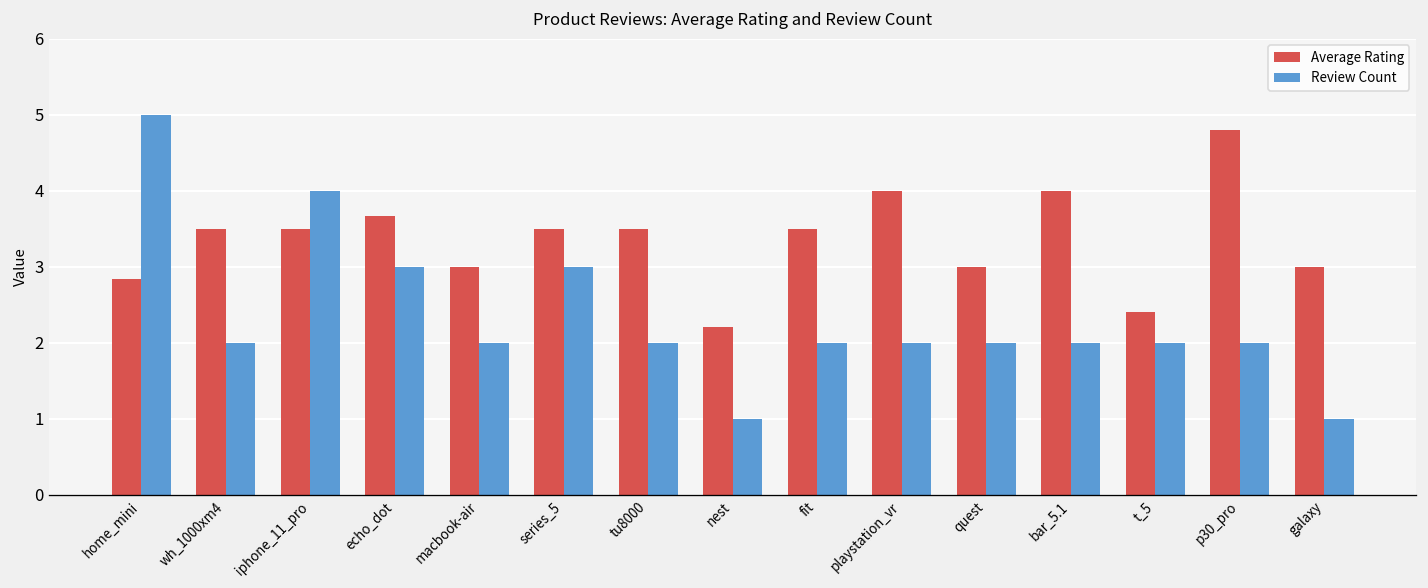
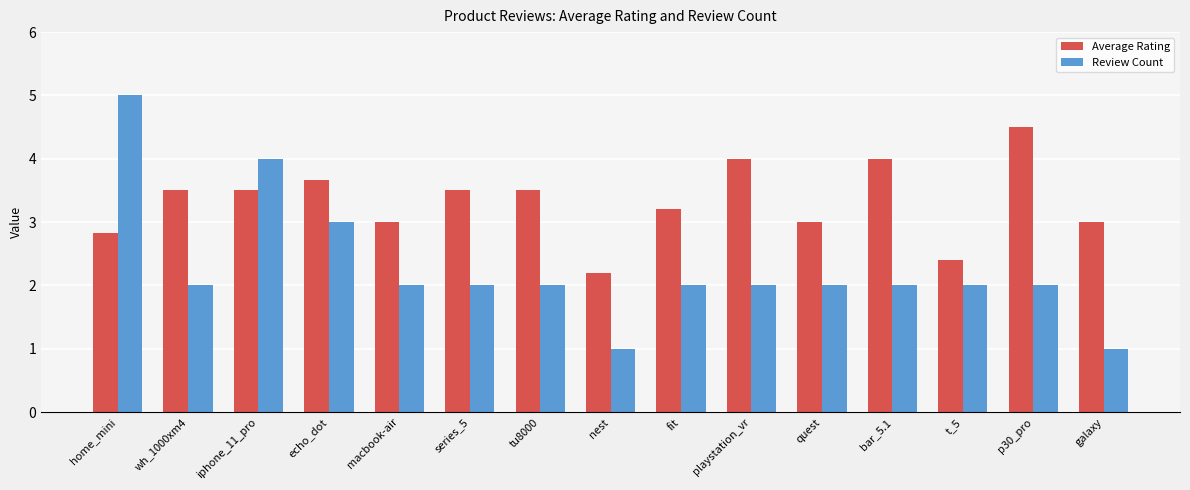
  {
    "Average Rating": {
      "home_mini": 2.8,
      "wh_1000xm4": 3.5,
      "iphone_11_pro": 3.5,
      "echo_dot": 3.7,
      "macbook-air": 3.0,
      "series_5": 3.5,
      "tu8000": 3.5,
      "nest": 2.2,
-     "fit": 3.5,
+     "fit": 3.2,
      "playstation_vr": 4.0,
      "quest": 3.0,
      "bar_5.1": 4.0,
      "t_5": 2.4,
-     "p30_pro": 4.8,
+     "p30_pro": 4.5,
      "galaxy": 3.0
    },
    "Review Count": {
      "home_mini": 5,
      "wh_1000xm4": 2,
      "iphone_11_pro": 4,
      "echo_dot": 3,
      "macbook-air": 2,
-     "series_5": 3,
+     "series_5": 2,
      "tu8000": 2,
      "nest": 1,
      "fit": 2,
      "playstation_vr": 2,
      "quest": 2,
      "bar_5.1": 2,
      "t_5": 2,
      "p30_pro": 2,
      "galaxy": 1
    }
  }
